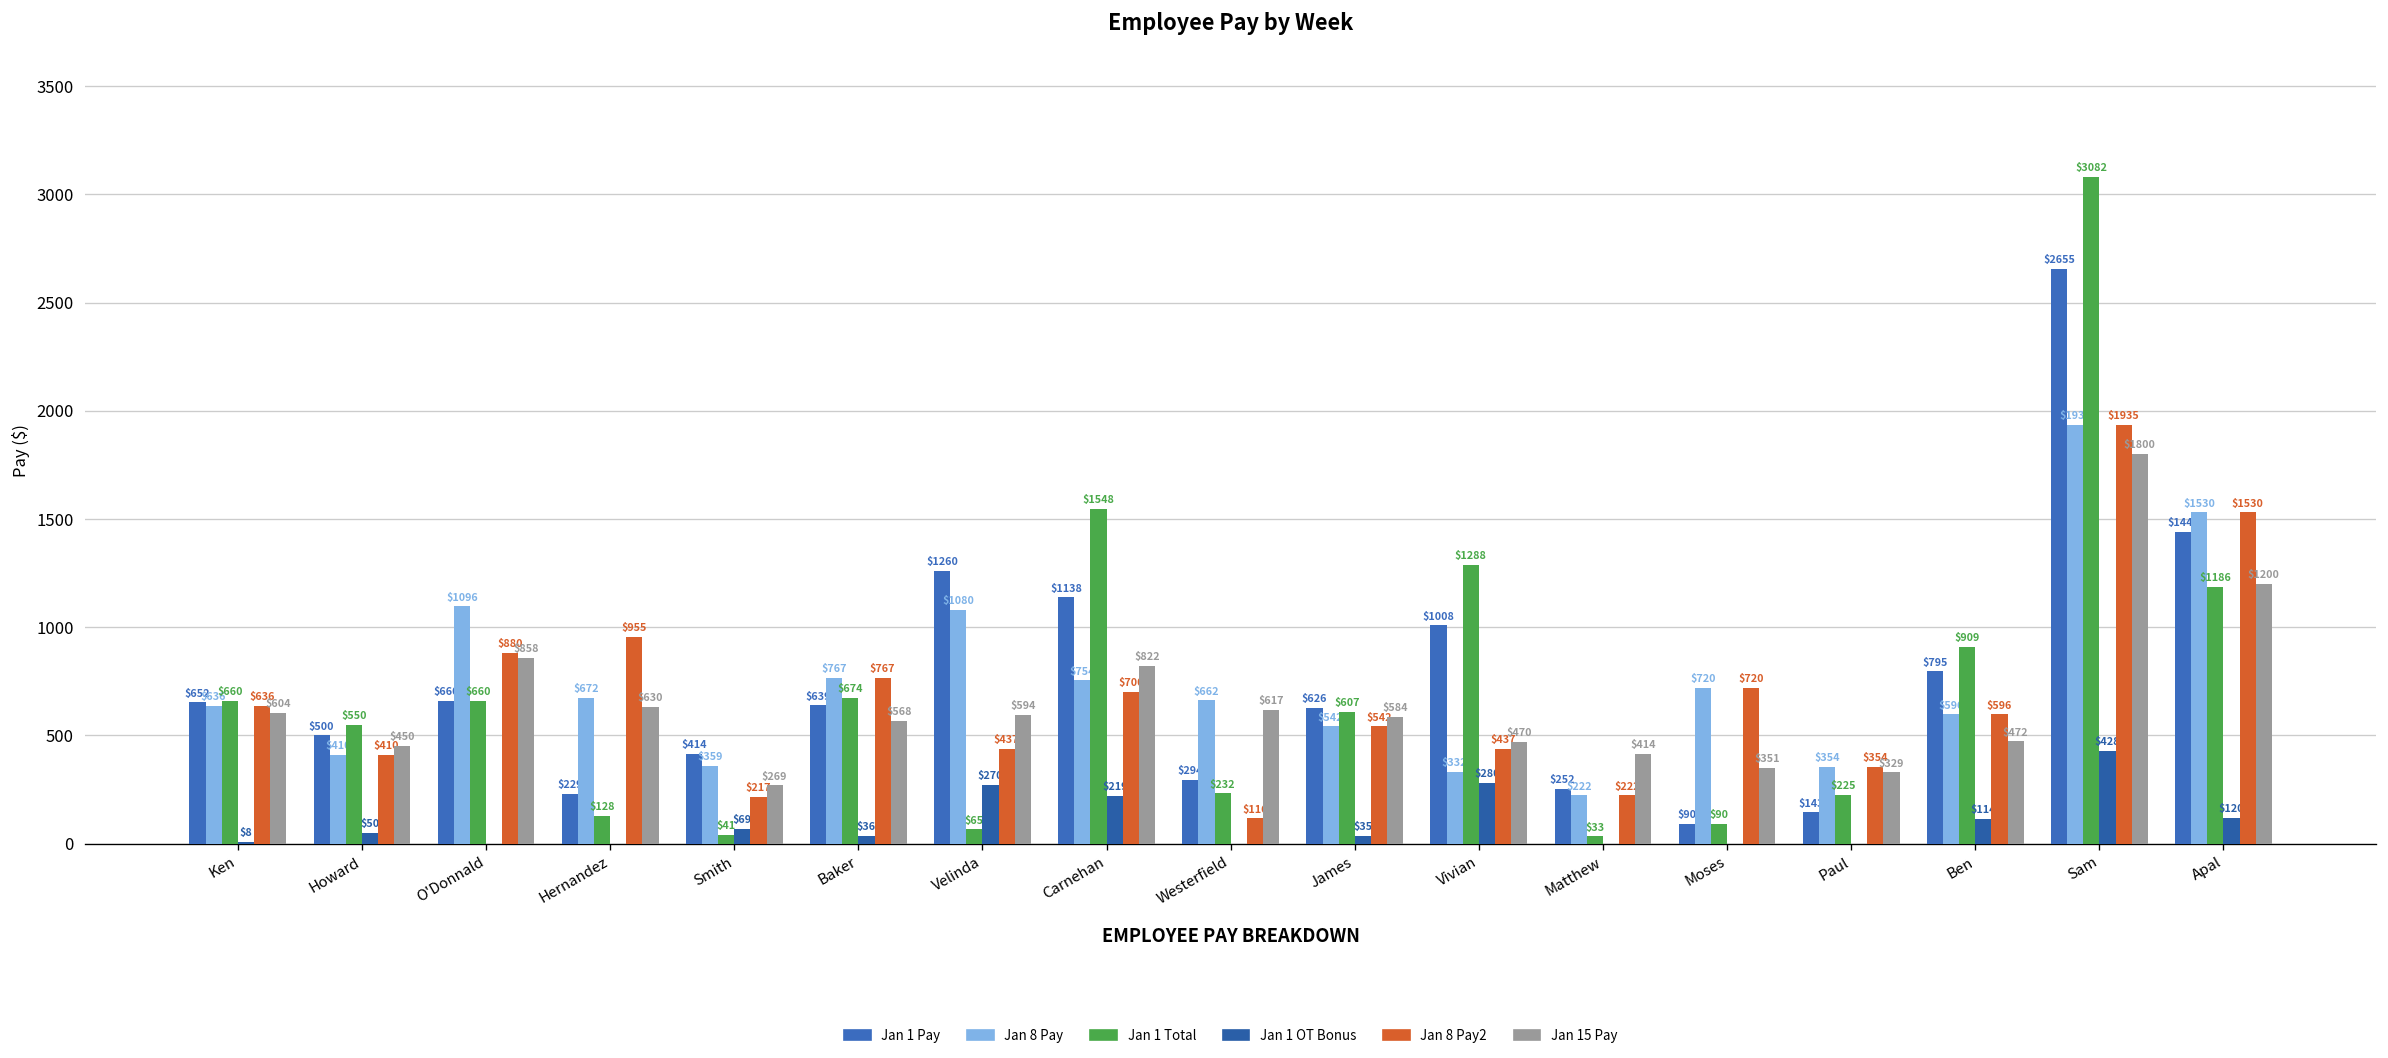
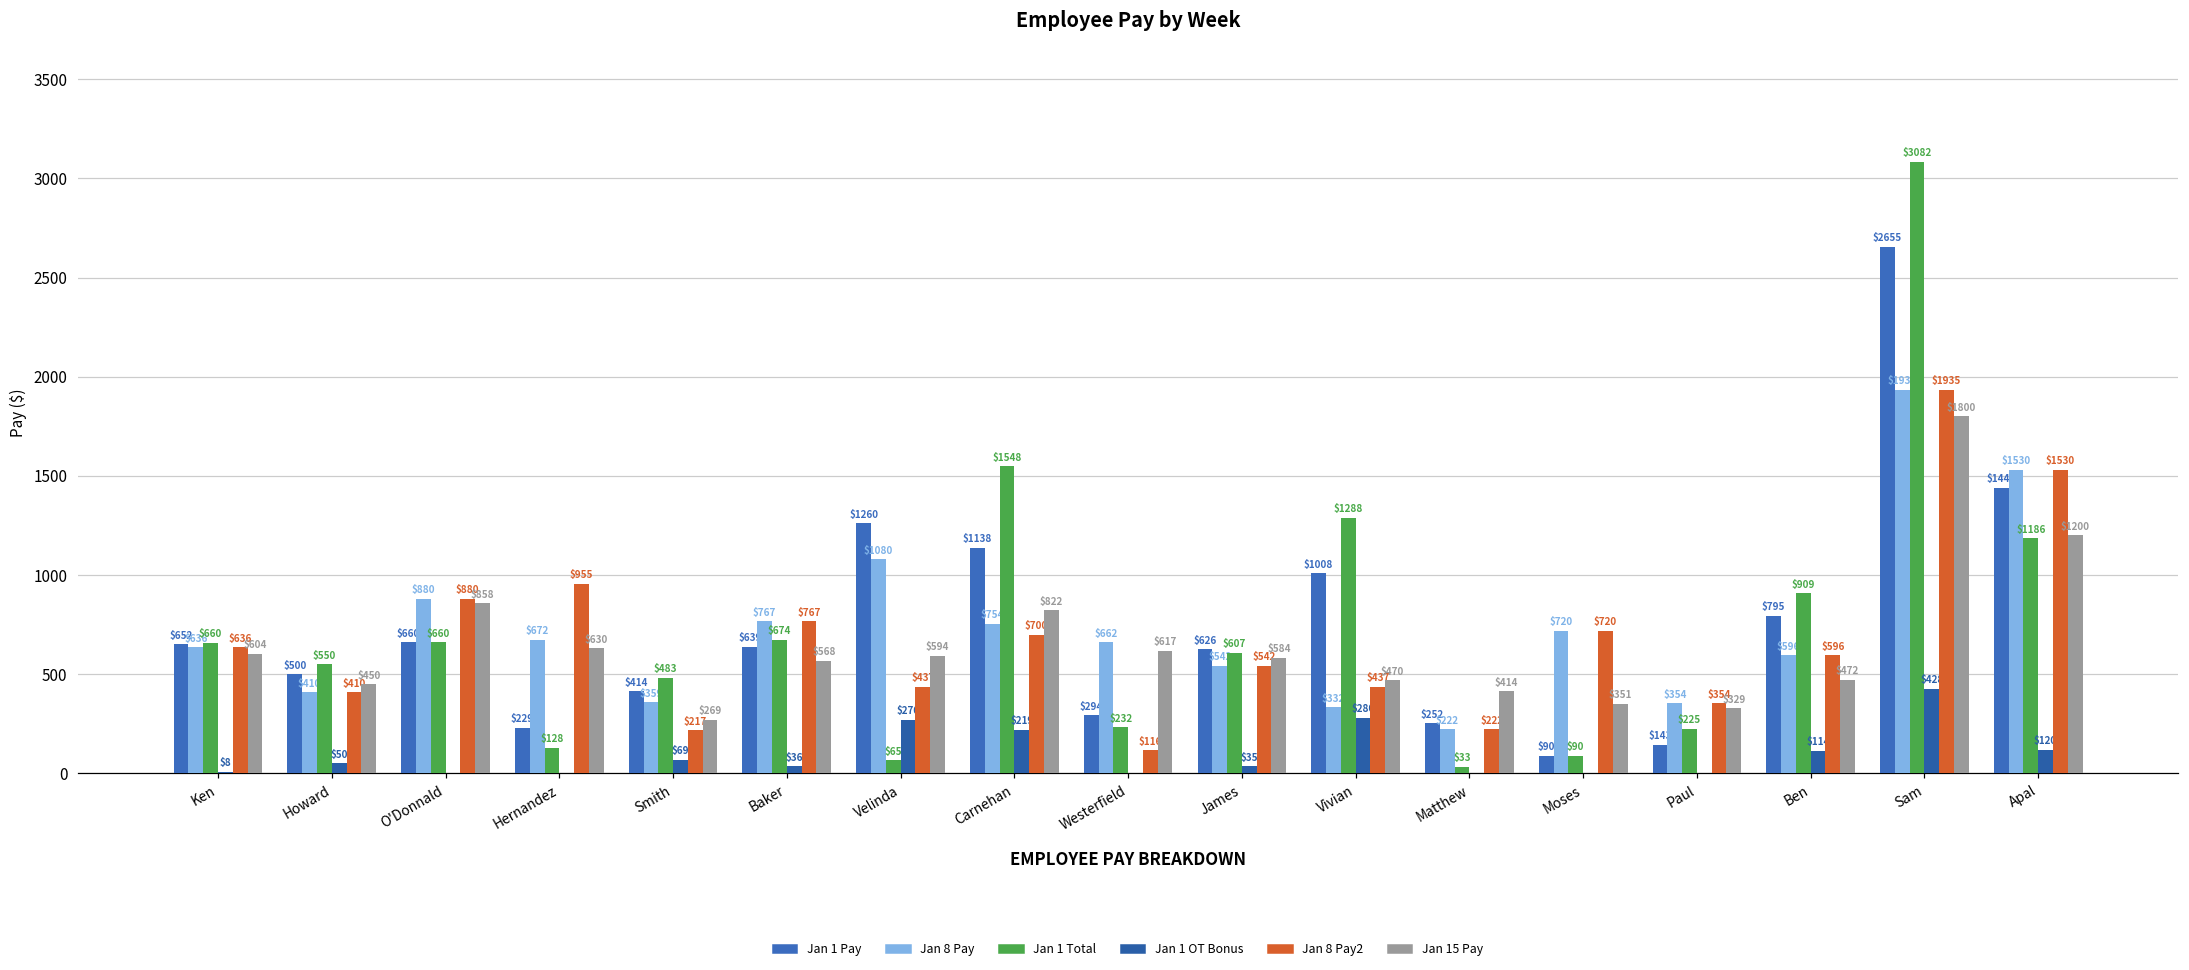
  {
    "Jan 8 Pay": {
      "Howard": "$410",
-     "O'Donnald": "$1096",
+     "O'Donnald": "$880",
      "Hernandez": "$672",
      "Smith": "$359",
      "Baker": "$767",
      "Velinda": "$1080",
      "Carnehan": "$754",
      "Westerfield": "$662",
      "James": "$542",
      "Vivian": "$332",
      "Matthew": "$222",
      "Moses": "$720",
      "Paul": "$354",
      "Ben": "$596",
      "Sam": "$1935",
      "Apal": "$1530"
    },
    "Jan 1 Total": {
      "Howard": "$550",
      "O'Donnald": "$660",
      "Hernandez": "$128",
-     "Smith": "$41",
+     "Smith": "$483",
      "Baker": "$674",
      "Velinda": "$65",
      "Carnehan": "$1548",
      "Westerfield": "$232",
      "James": "$607",
      "Vivian": "$1288",
      "Matthew": "$33",
      "Moses": "$90",
      "Paul": "$225",
      "Ben": "$909",
      "Sam": "$3082",
      "Apal": "$1186"
    },
    "Jan 8 Pay2": {
      "Ken": "$636",
      "Howard": "$410",
      "Hernandez": "$955",
      "Smith": "$217",
      "Baker": "$767",
      "Velinda": "$437",
      "Carnehan": "$700",
      "Westerfield": "$116",
      "James": "$542",
      "Vivian": "$437",
      "Matthew": "$222",
      "Moses": "$720",
      "Ben": "$596",
      "Sam": "$1935",
      "Apal": "$1530"
    },
    "Jan 15 Pay": {
      "Ken": "$604",
      "Howard": "$450",
      "Hernandez": "$630",
      "Smith": "$269",
      "Baker": "$568",
      "Velinda": "$594",
      "Carnehan": "$822",
      "Westerfield": "$617",
      "James": "$584",
      "Vivian": "$470",
      "Matthew": "$414",
      "Moses": "$351",
      "Ben": "$472",
      "Sam": "$1800",
      "Apal": "$1200"
    }
  }
